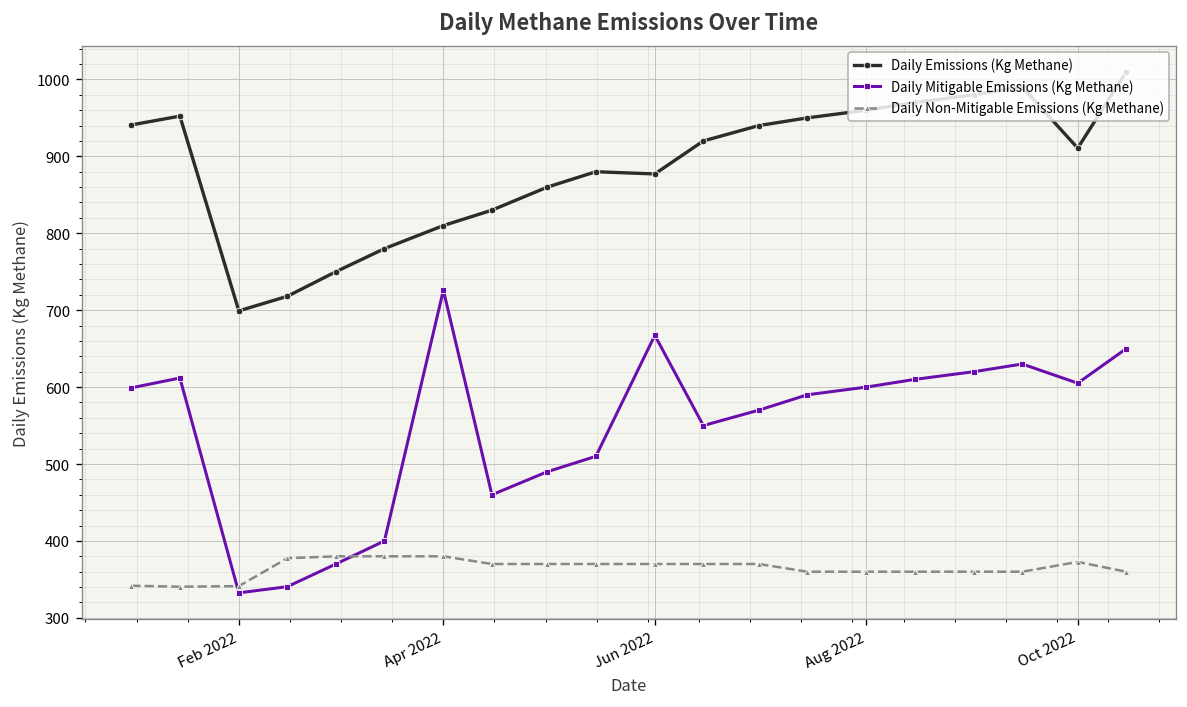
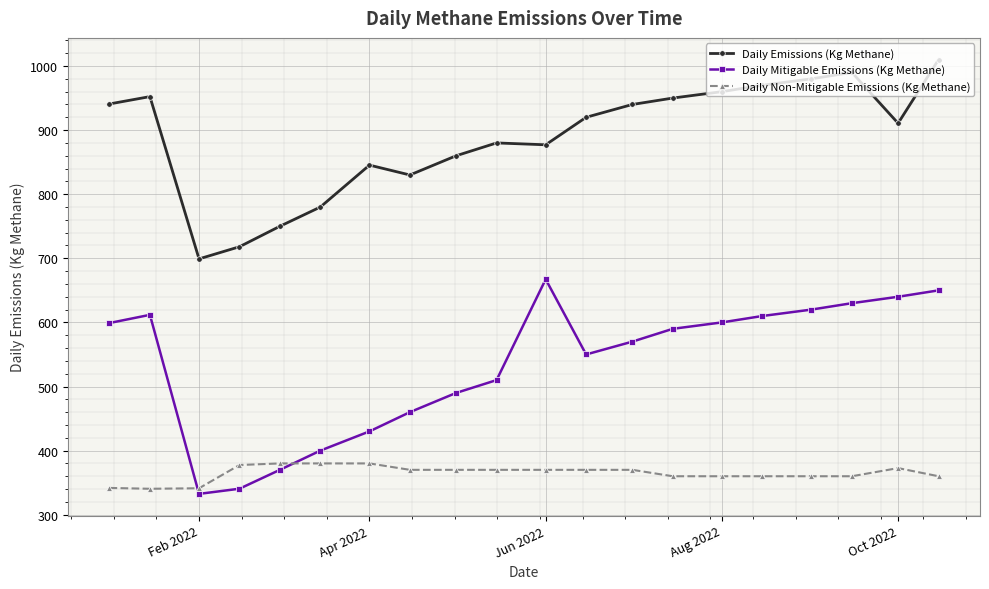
  {
    "Daily Emissions (Kg Methane)": {
      "Feb 2022": 700,
-     "Apr 2022": 810,
+     "Apr 2022": 850,
      "Jun 2022": 880,
      "Oct 2022": 910
    },
    "Daily Mitigable Emissions (Kg Methane)": {
      "Feb 2022": 330,
-     "Apr 2022": 730,
+     "Apr 2022": 430,
      "Jun 2022": 670,
      "Aug 2022": 600,
-     "Oct 2022": 610
+     "Oct 2022": 640
    },
    "Daily Non-Mitigable Emissions (Kg Methane)": {
      "Feb 2022": 340,
      "Apr 2022": 380,
      "Jun 2022": 370,
      "Aug 2022": 360,
      "Oct 2022": 370
    }
  }
